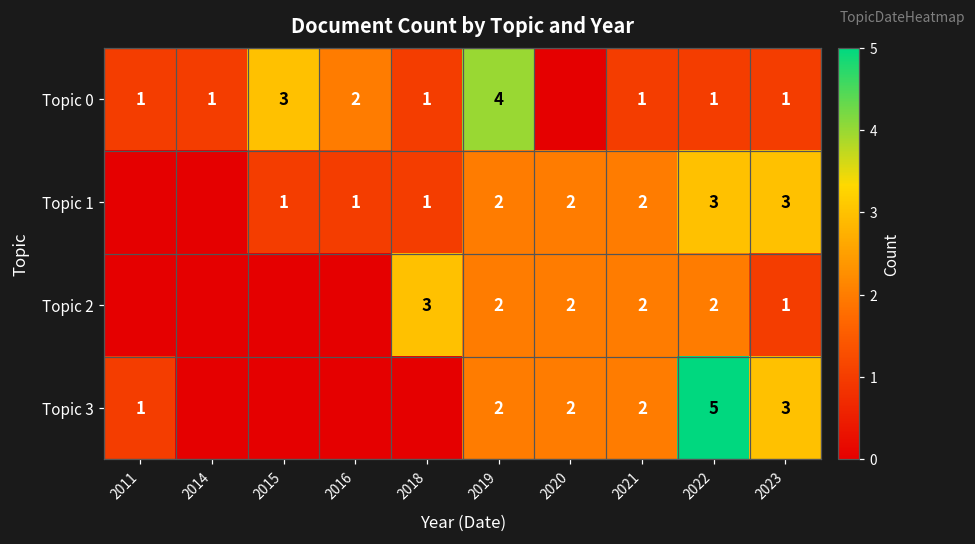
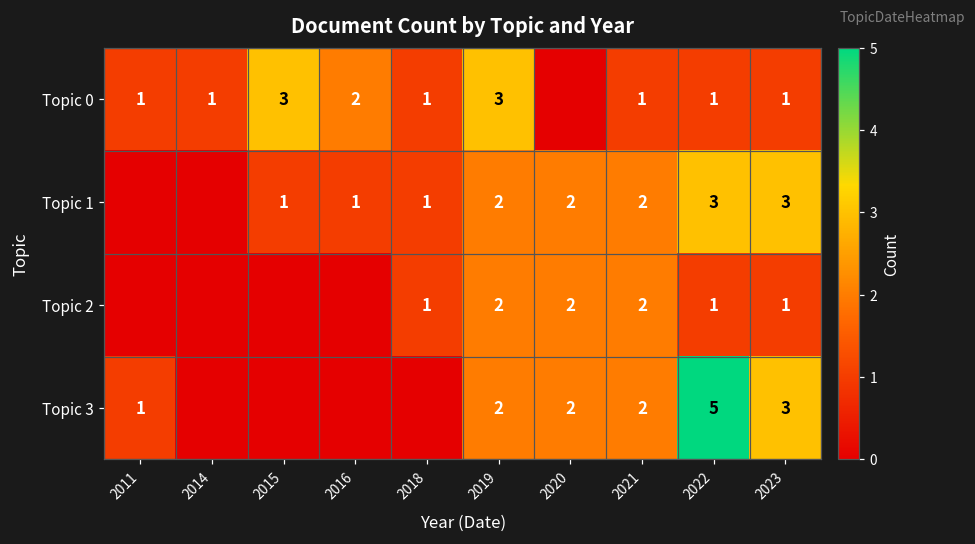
  {
    "Topic 0": {
      "2011": 1,
      "2014": 1,
      "2015": 3,
      "2016": 2,
      "2018": 1,
-     "2019": 4,
+     "2019": 3,
      "2021": 1,
      "2022": 1,
      "2023": 1
    },
    "Topic 1": {
      "2015": 1,
      "2016": 1,
      "2018": 1,
      "2019": 2,
      "2020": 2,
      "2021": 2,
      "2022": 3,
      "2023": 3
    },
    "Topic 2": {
-     "2018": 3,
+     "2018": 1,
      "2019": 2,
      "2020": 2,
      "2021": 2,
-     "2022": 2,
+     "2022": 1,
      "2023": 1
    },
    "Topic 3": {
      "2011": 1,
      "2019": 2,
      "2020": 2,
      "2021": 2,
      "2022": 5,
      "2023": 3
    }
  }
